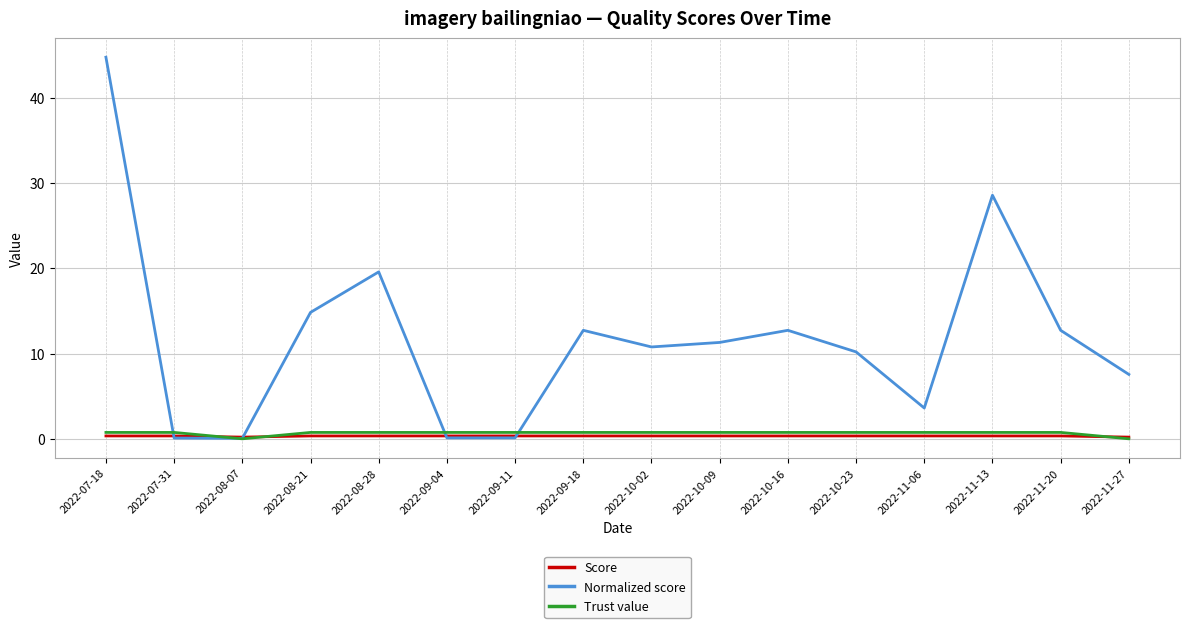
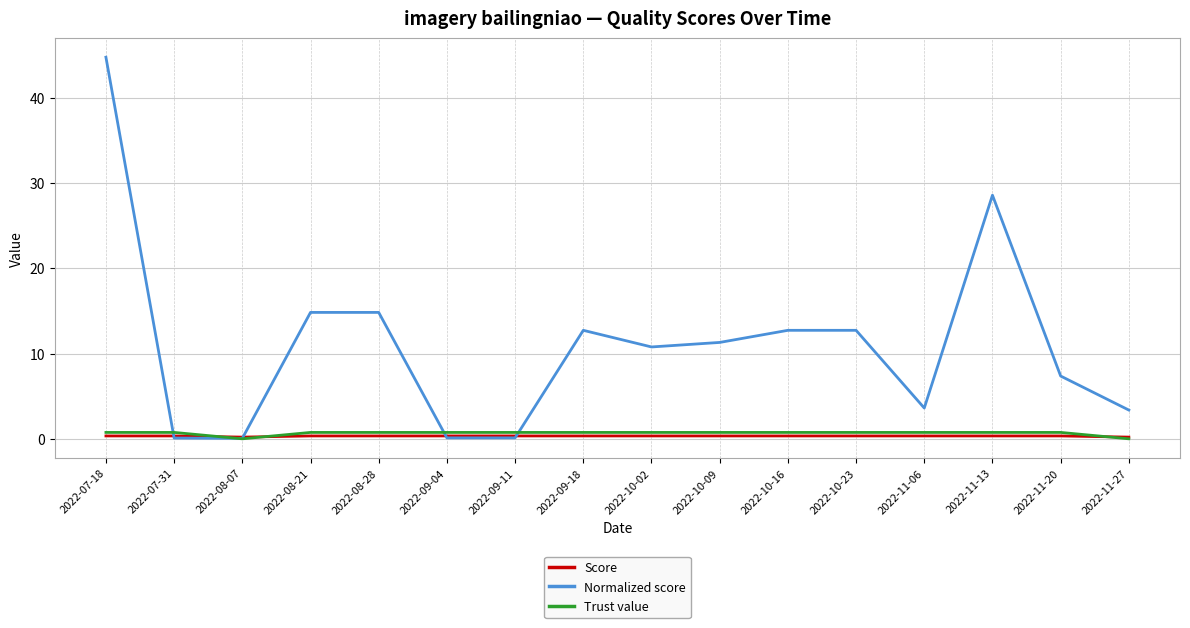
  {
    "Score": {
      "2022-07-18": 0,
      "2022-08-21": 0,
      "2022-08-28": 0,
      "2022-09-18": 0,
      "2022-10-02": 0,
      "2022-10-09": 0,
      "2022-10-16": 0,
      "2022-10-23": 0,
      "2022-11-06": 0,
      "2022-11-13": 0,
      "2022-11-20": 0
    },
    "Normalized score": {
      "2022-07-18": 45,
      "2022-08-21": 15,
-     "2022-08-28": 20,
+     "2022-08-28": 15,
      "2022-09-18": 13,
      "2022-10-02": 11,
      "2022-10-09": 11,
      "2022-10-16": 13,
-     "2022-10-23": 10,
+     "2022-10-23": 13,
      "2022-11-06": 4,
      "2022-11-13": 29,
-     "2022-11-20": 13,
-     "2022-11-27": 8
+     "2022-11-20": 7,
+     "2022-11-27": 3
    },
    "Trust value": {
      "2022-07-18": 1,
      "2022-07-31": 1,
      "2022-08-21": 1,
      "2022-08-28": 1,
      "2022-09-04": 1,
      "2022-09-11": 1,
      "2022-09-18": 1,
      "2022-10-02": 1,
      "2022-10-09": 1,
      "2022-10-16": 1,
      "2022-10-23": 1,
      "2022-11-06": 1,
      "2022-11-13": 1,
      "2022-11-20": 1
    }
  }
